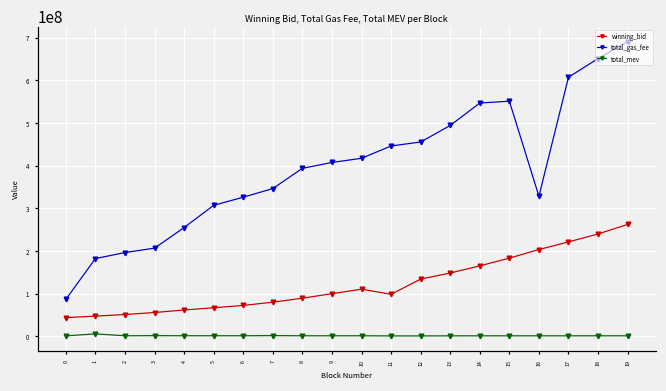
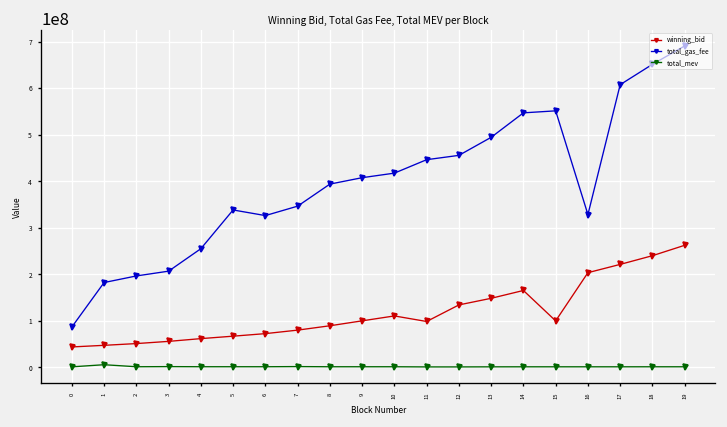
  {
    "winning_bid": {
      "0": 40000000,
      "1": 50000000,
      "2": 50000000,
      "3": 60000000,
      "4": 60000000,
      "5": 70000000,
      "6": 70000000,
      "7": 80000000,
      "8": 90000000,
      "9": 100000000,
      "10": 110000000,
      "11": 100000000,
      "12": 130000000,
      "13": 150000000,
      "14": 170000000,
-     "15": 180000000,
+     "15": 100000000,
      "16": 200000000,
      "17": 220000000,
      "18": 240000000,
      "19": 260000000
    },
    "total_gas_fee": {
      "0": 90000000,
      "1": 180000000,
      "2": 200000000,
      "3": 210000000,
      "4": 250000000,
-     "5": 310000000,
+     "5": 340000000,
      "6": 330000000,
      "7": 350000000,
      "8": 390000000,
      "9": 410000000,
      "10": 420000000,
      "11": 450000000,
      "12": 460000000,
      "13": 490000000,
      "14": 550000000,
      "15": 550000000,
      "16": 330000000,
      "17": 610000000,
      "18": 650000000
    },
    "total_mev": {
      "0": 0,
      "1": 10000000,
      "2": 0,
      "3": 0,
      "4": 0,
      "5": 0,
      "6": 0,
      "7": 0,
      "8": 0,
      "9": 0,
      "10": 0,
      "11": 0,
      "12": 0,
      "13": 0,
      "14": 0,
      "15": 0,
      "16": 0,
      "17": 0,
      "18": 0,
      "19": 0
    }
  }
